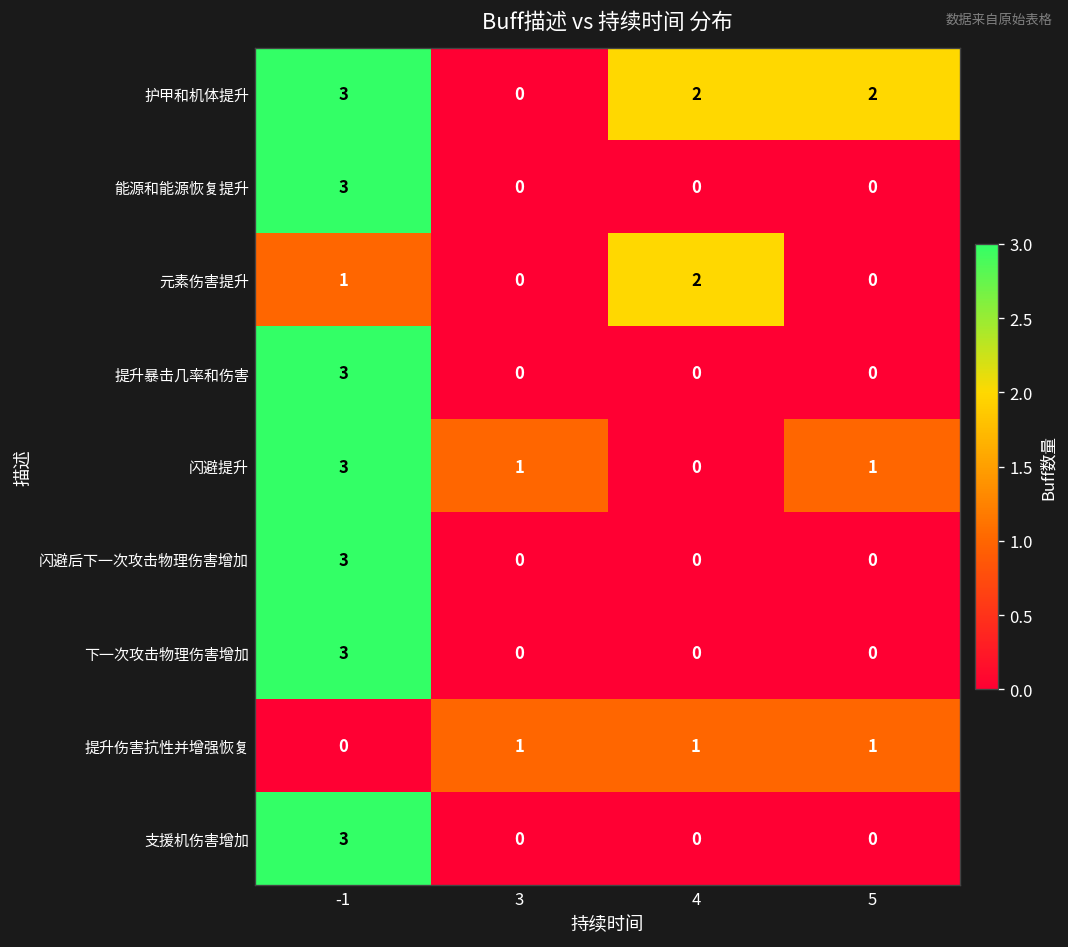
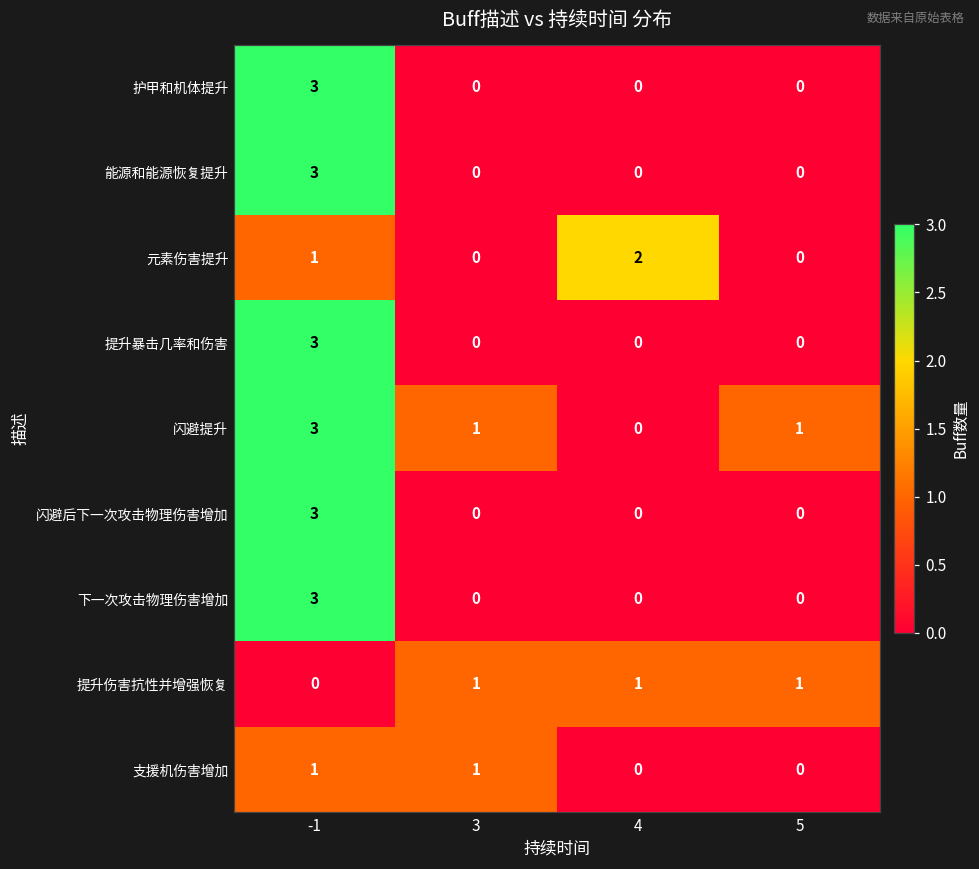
  {
    "护甲和机体提升": {
      "-1": 3,
      "3": 0,
-     "4": 2,
-     "5": 2
+     "4": 0,
+     "5": 0
    },
    "能源和能源恢复提升": {
      "-1": 3,
      "3": 0,
      "4": 0,
      "5": 0
    },
    "元素伤害提升": {
      "-1": 1,
      "3": 0,
      "4": 2,
      "5": 0
    },
    "提升暴击几率和伤害": {
      "-1": 3,
      "3": 0,
      "4": 0,
      "5": 0
    },
    "闪避提升": {
      "-1": 3,
      "3": 1,
      "4": 0,
      "5": 1
    },
    "闪避后下一次攻击物理伤害增加": {
      "-1": 3,
      "3": 0,
      "4": 0,
      "5": 0
    },
    "下一次攻击物理伤害增加": {
      "-1": 3,
      "3": 0,
      "4": 0,
      "5": 0
    },
    "提升伤害抗性并增强恢复": {
      "-1": 0,
      "3": 1,
      "4": 1,
      "5": 1
    },
    "支援机伤害增加": {
-     "-1": 3,
-     "3": 0,
+     "-1": 1,
+     "3": 1,
      "4": 0,
      "5": 0
    }
  }
